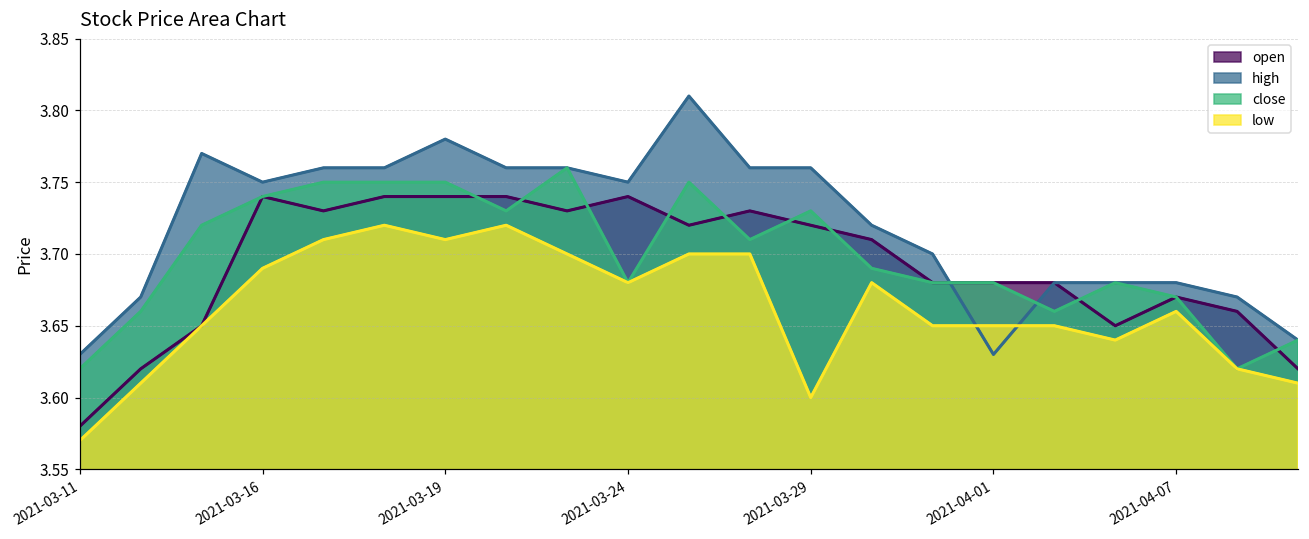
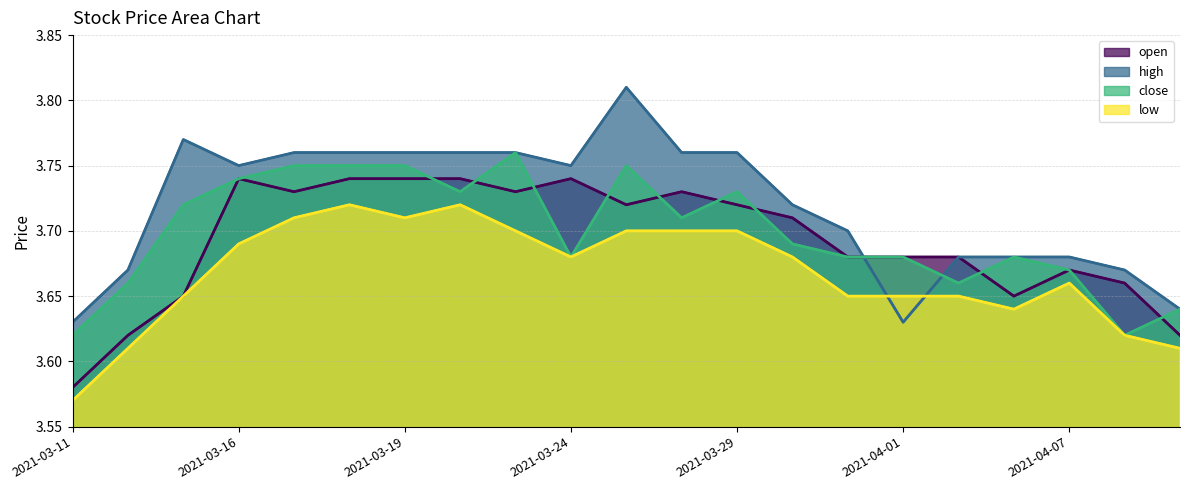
  {
    "open": {
      "2021-03-11": 3.58,
      "2021-03-19": 3.74,
      "2021-03-24": 3.74,
      "2021-03-29": 3.72
    },
    "high": {
      "2021-03-11": 3.63,
      "2021-03-16": 3.75,
-     "2021-03-19": 3.78,
+     "2021-03-19": 3.76,
      "2021-03-24": 3.75,
      "2021-03-29": 3.76,
      "2021-04-01": 3.63,
      "2021-04-07": 3.68
    },
    "close": {
      "2021-03-11": 3.62,
      "2021-03-19": 3.75,
      "2021-03-29": 3.73
    },
    "low": {
      "2021-03-11": 3.570,
      "2021-03-16": 3.690,
      "2021-03-19": 3.710,
-     "2021-03-29": 3.6,
+     "2021-03-29": 3.7,
      "2021-04-01": 3.650,
      "2021-04-07": 3.660
    }
  }
